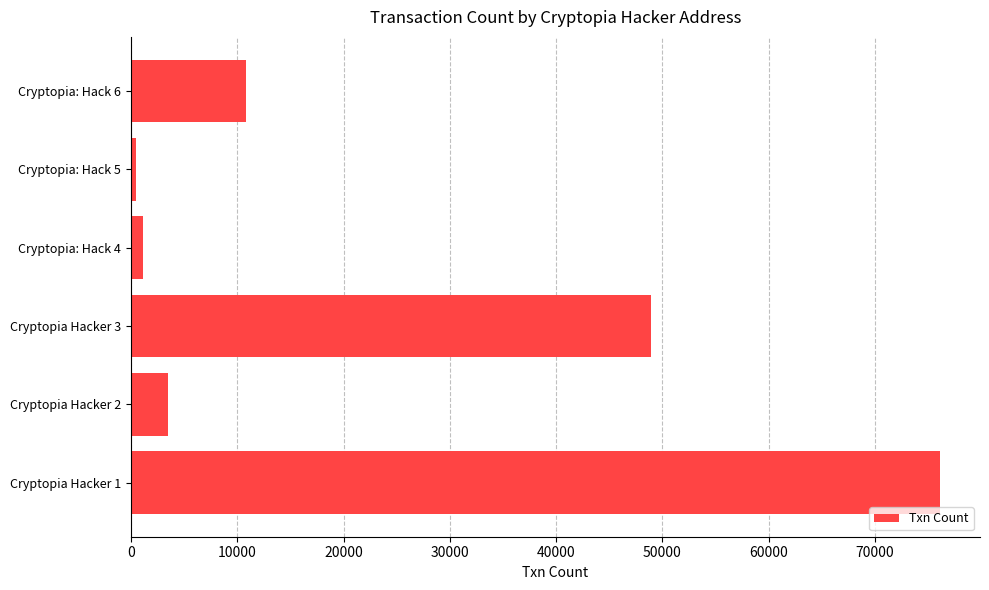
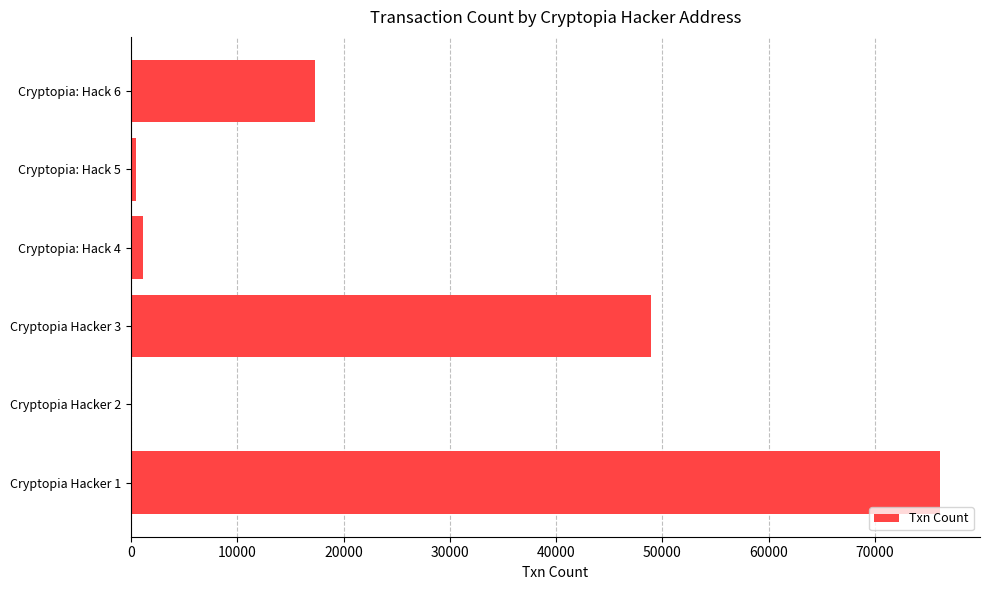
  {
-   "Cryptopia: Hack 6": 10800,
+   "Cryptopia: Hack 6": 17300,
    "Cryptopia: Hack 5": 500,
    "Cryptopia: Hack 4": 1100,
    "Cryptopia Hacker 3": 49000,
-   "Cryptopia Hacker 2": 3500,
+   "Cryptopia Hacker 2": 0,
    "Cryptopia Hacker 1": 76100
  }
